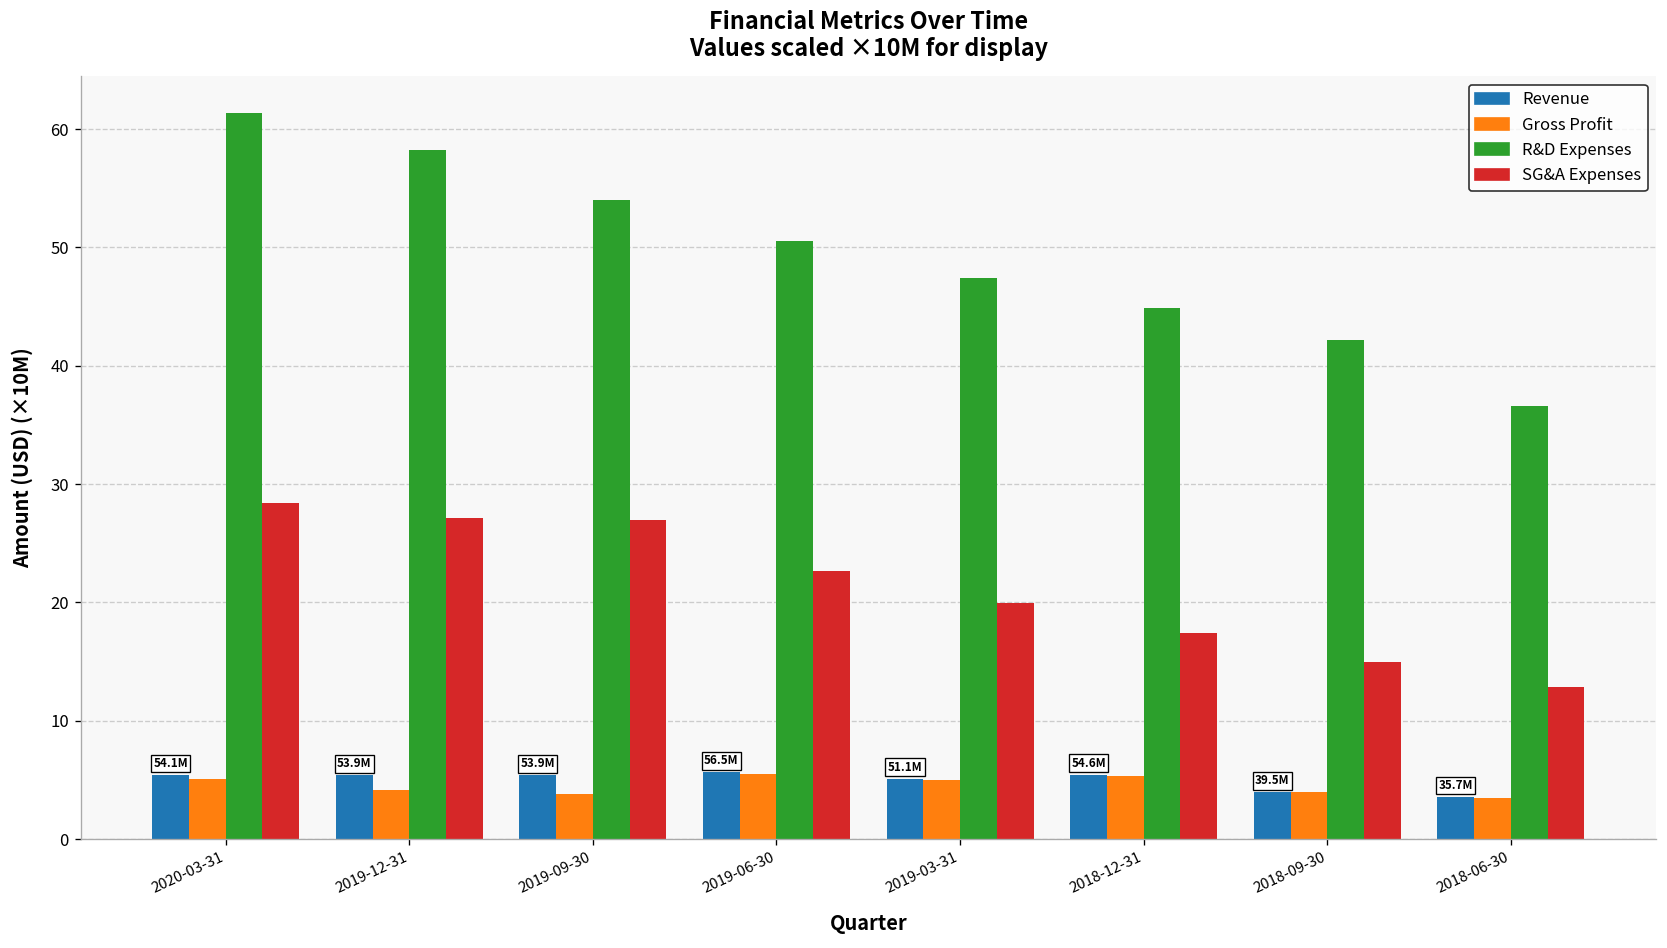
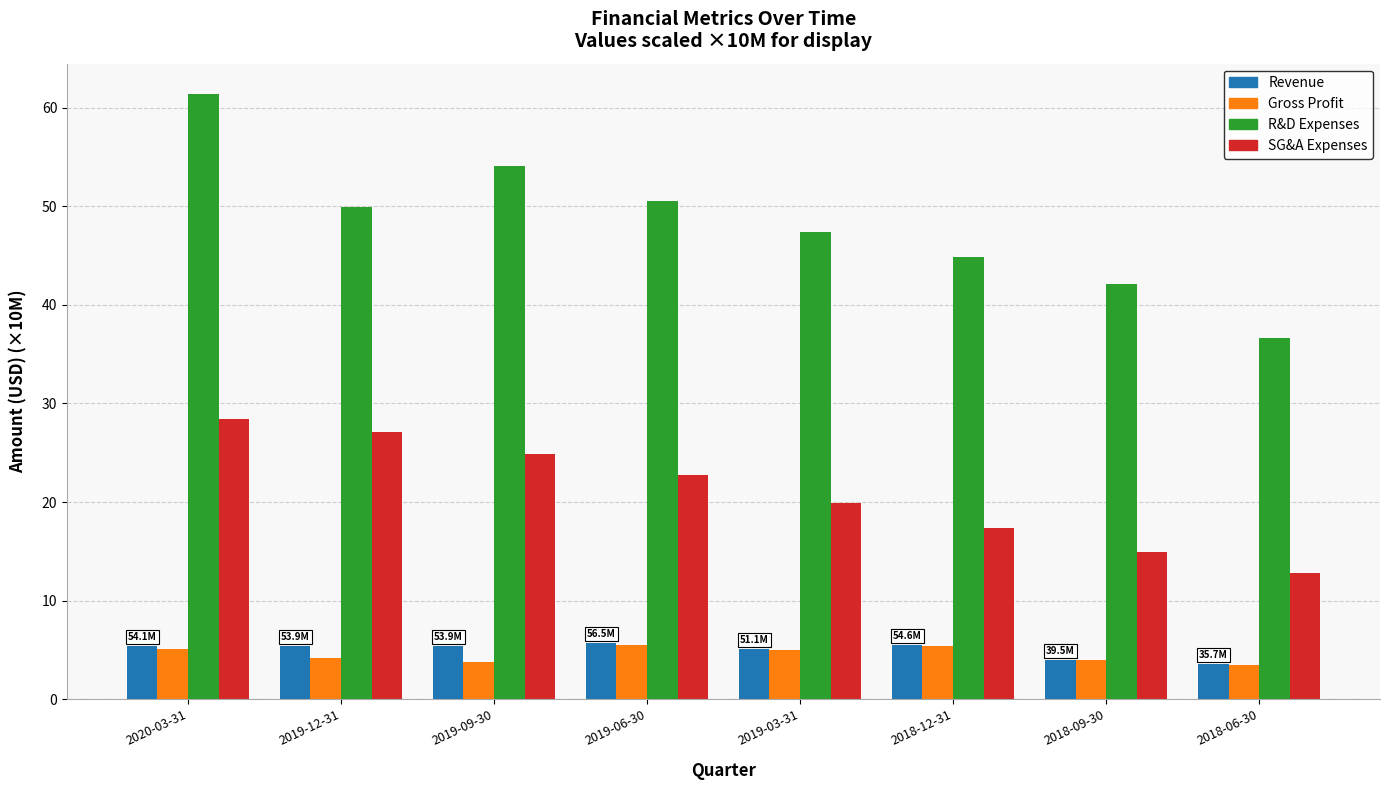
  {
    "Gross Profit": {
      "2020-03-31": 5,
      "2019-12-31": 4,
      "2019-09-30": 4,
      "2019-06-30": 5,
      "2019-03-31": 5,
      "2018-12-31": 5,
      "2018-09-30": 4,
      "2018-06-30": 3
    },
    "R&D Expenses": {
      "2020-03-31": 61,
-     "2019-12-31": 58,
+     "2019-12-31": 50,
      "2019-09-30": 54,
      "2019-06-30": 51,
      "2019-03-31": 47,
      "2018-12-31": 45,
      "2018-09-30": 42,
      "2018-06-30": 37
    },
    "SG&A Expenses": {
      "2020-03-31": 28,
      "2019-12-31": 27,
-     "2019-09-30": 27,
+     "2019-09-30": 25,
      "2019-06-30": 23,
      "2019-03-31": 20,
      "2018-12-31": 17,
      "2018-09-30": 15,
      "2018-06-30": 13
    }
  }
